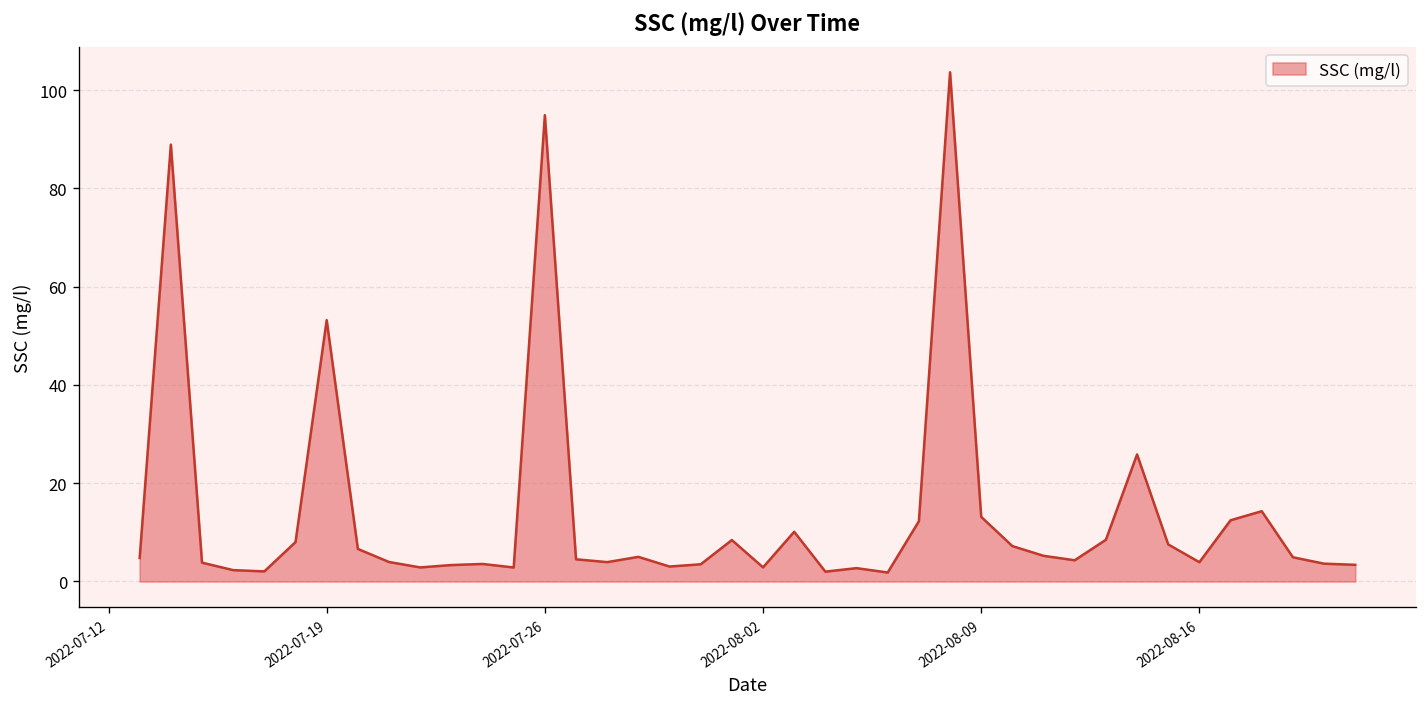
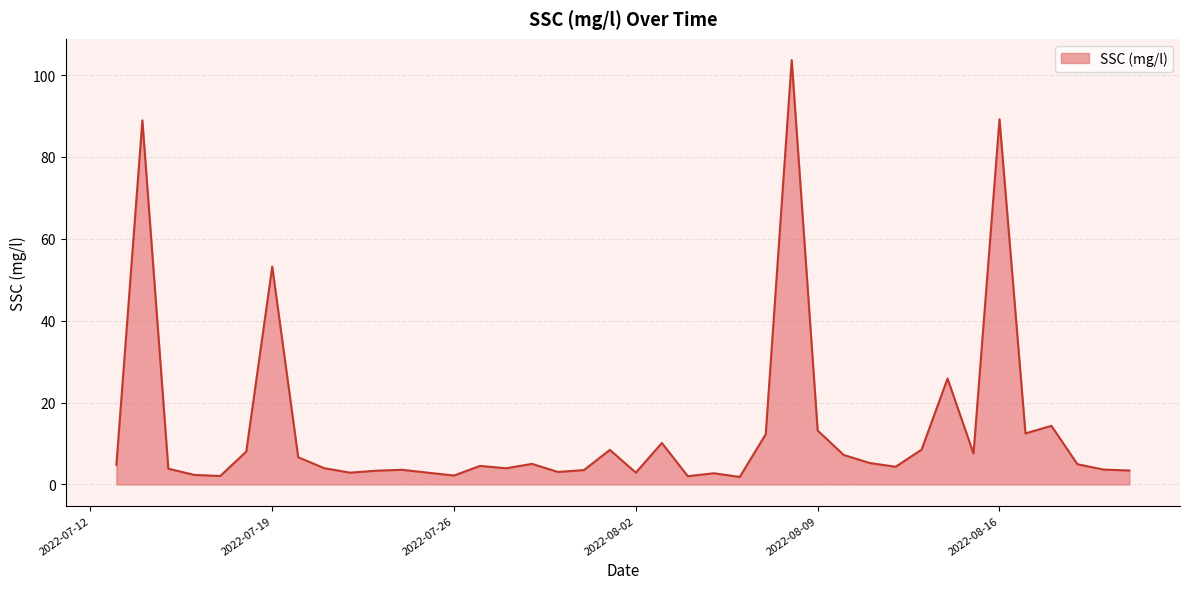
  {
    "2022-07-19": 53,
-   "2022-07-26": 95,
+   "2022-07-26": 2,
    "2022-08-02": 3,
    "2022-08-09": 13,
-   "2022-08-16": 4
+   "2022-08-16": 89
  }
